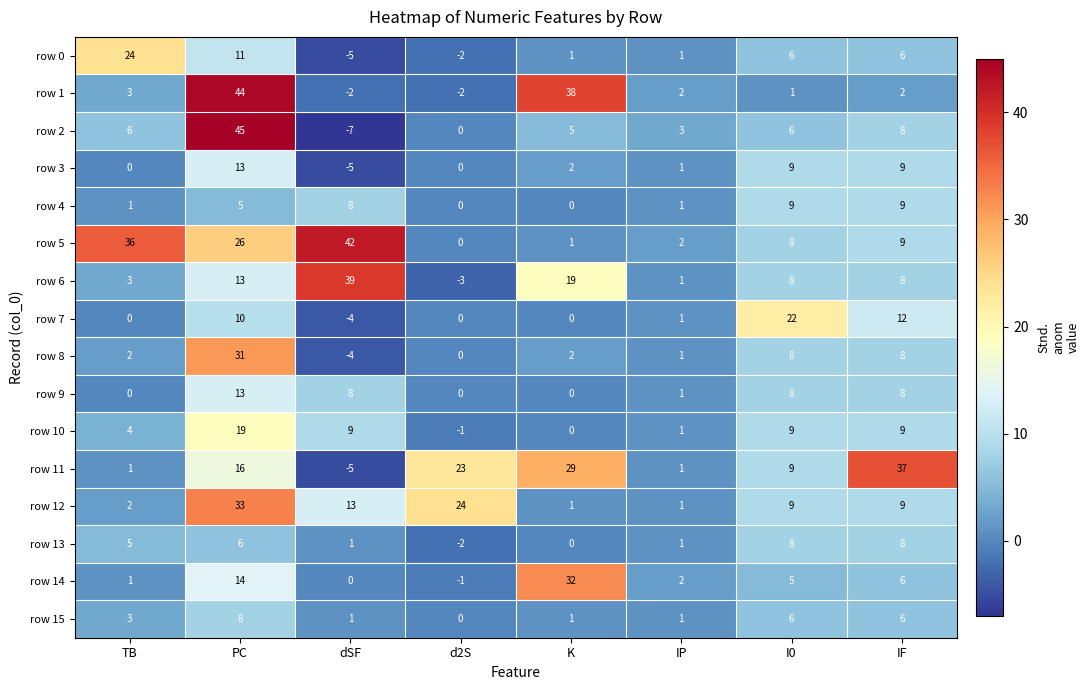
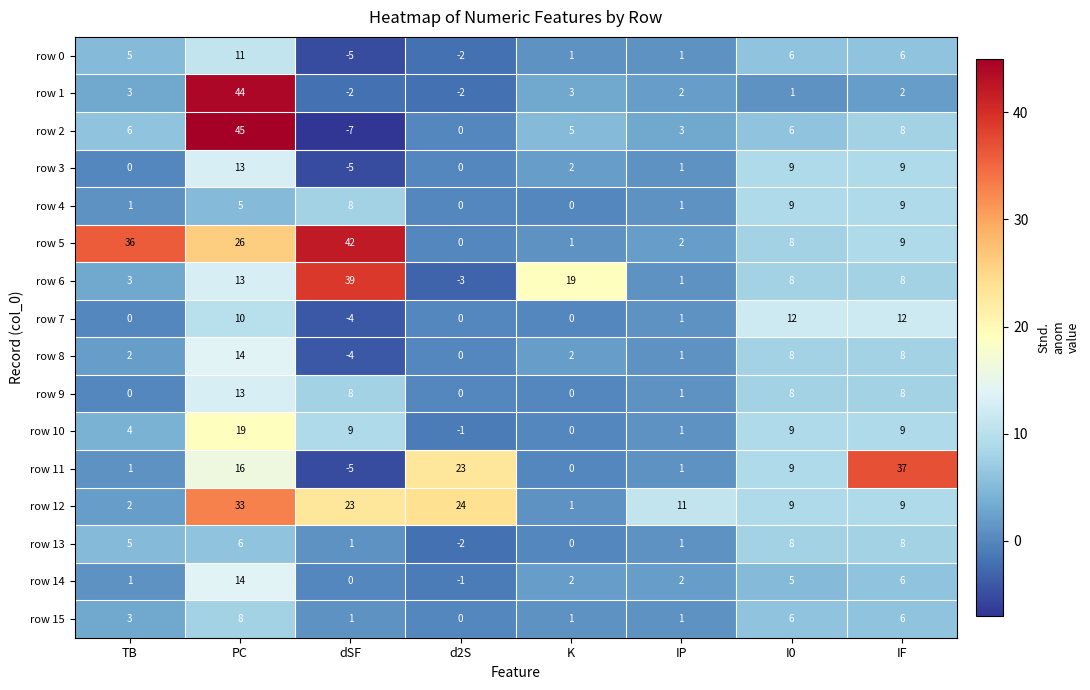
  {
    "row 0": {
-     "TB": 24,
+     "TB": 5,
      "PC": 11,
      "dSF": -5,
      "d2S": -2,
      "K": 1,
      "IP": 1,
      "I0": 6,
      "IF": 6
    },
    "row 1": {
      "TB": 3,
      "PC": 44,
      "dSF": -2,
      "d2S": -2,
-     "K": 38,
+     "K": 3,
      "IP": 2,
      "I0": 1,
      "IF": 2
    },
    "row 2": {
      "TB": 6,
      "PC": 45,
      "dSF": -7,
      "d2S": 0,
      "K": 5,
      "IP": 3,
      "I0": 6,
      "IF": 8
    },
    "row 3": {
      "TB": 0,
      "PC": 13,
      "dSF": -5,
      "d2S": 0,
      "K": 2,
      "IP": 1,
      "I0": 9,
      "IF": 9
    },
    "row 4": {
      "TB": 1,
      "PC": 5,
      "dSF": 8,
      "d2S": 0,
      "K": 0,
      "IP": 1,
      "I0": 9,
      "IF": 9
    },
    "row 5": {
      "TB": 36,
      "PC": 26,
      "dSF": 42,
      "d2S": 0,
      "K": 1,
      "IP": 2,
      "I0": 8,
      "IF": 9
    },
    "row 6": {
      "TB": 3,
      "PC": 13,
      "dSF": 39,
      "d2S": -3,
      "K": 19,
      "IP": 1,
      "I0": 8,
      "IF": 8
    },
    "row 7": {
      "TB": 0,
      "PC": 10,
      "dSF": -4,
      "d2S": 0,
      "K": 0,
      "IP": 1,
-     "I0": 22,
+     "I0": 12,
      "IF": 12
    },
    "row 8": {
      "TB": 2,
-     "PC": 31,
+     "PC": 14,
      "dSF": -4,
      "d2S": 0,
      "K": 2,
      "IP": 1,
      "I0": 8,
      "IF": 8
    },
    "row 9": {
      "TB": 0,
      "PC": 13,
      "dSF": 8,
      "d2S": 0,
      "K": 0,
      "IP": 1,
      "I0": 8,
      "IF": 8
    },
    "row 10": {
      "TB": 4,
      "PC": 19,
      "dSF": 9,
      "d2S": -1,
      "K": 0,
      "IP": 1,
      "I0": 9,
      "IF": 9
    },
    "row 11": {
      "TB": 1,
      "PC": 16,
      "dSF": -5,
      "d2S": 23,
-     "K": 29,
+     "K": 0,
      "IP": 1,
      "I0": 9,
      "IF": 37
    },
    "row 12": {
      "TB": 2,
      "PC": 33,
-     "dSF": 13,
+     "dSF": 23,
      "d2S": 24,
      "K": 1,
-     "IP": 1,
+     "IP": 11,
      "I0": 9,
      "IF": 9
    },
    "row 13": {
      "TB": 5,
      "PC": 6,
      "dSF": 1,
      "d2S": -2,
      "K": 0,
      "IP": 1,
      "I0": 8,
      "IF": 8
    },
    "row 14": {
      "TB": 1,
      "PC": 14,
      "dSF": 0,
      "d2S": -1,
-     "K": 32,
+     "K": 2,
      "IP": 2,
      "I0": 5,
      "IF": 6
    },
    "row 15": {
      "TB": 3,
      "PC": 8,
      "dSF": 1,
      "d2S": 0,
      "K": 1,
      "IP": 1,
      "I0": 6,
      "IF": 6
    }
  }
